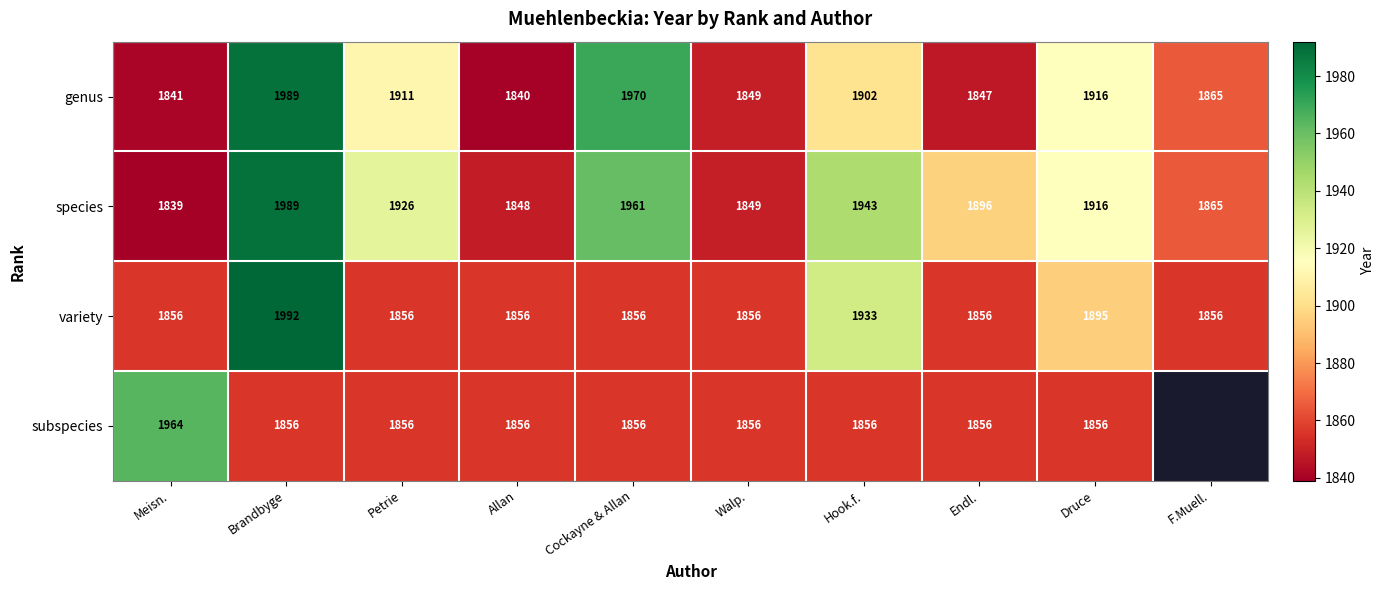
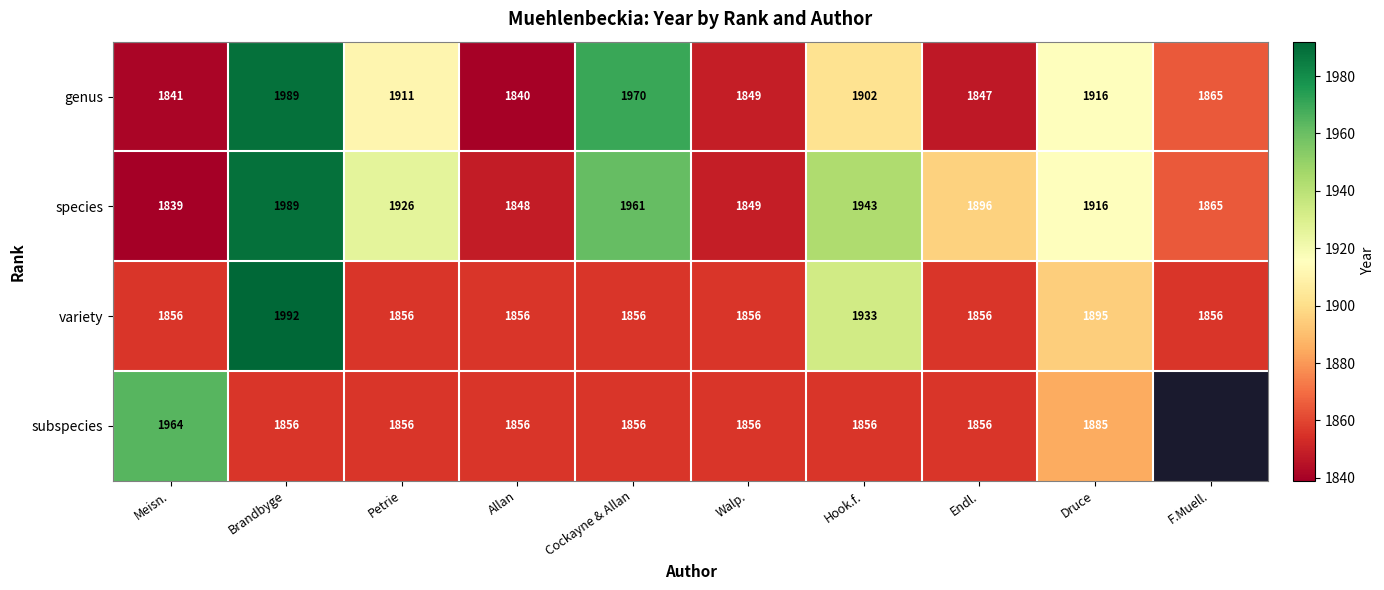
  {
    "genus": {
      "Meisn.": 1841,
      "Brandbyge": 1989,
      "Petrie": 1911,
      "Allan": 1840,
      "Cockayne & Allan": 1970,
      "Walp.": 1849,
      "Hook.f.": 1902,
      "Endl.": 1847,
      "Druce": 1916,
      "F.Muell.": 1865
    },
    "species": {
      "Meisn.": 1839,
      "Brandbyge": 1989,
      "Petrie": 1926,
      "Allan": 1848,
      "Cockayne & Allan": 1961,
      "Walp.": 1849,
      "Hook.f.": 1943,
      "Endl.": 1896,
      "Druce": 1916,
      "F.Muell.": 1865
    },
    "variety": {
      "Meisn.": 1856,
      "Brandbyge": 1992,
      "Petrie": 1856,
      "Allan": 1856,
      "Cockayne & Allan": 1856,
      "Walp.": 1856,
      "Hook.f.": 1933,
      "Endl.": 1856,
      "Druce": 1895,
      "F.Muell.": 1856
    },
    "subspecies": {
      "Meisn.": 1964,
      "Brandbyge": 1856,
      "Petrie": 1856,
      "Allan": 1856,
      "Cockayne & Allan": 1856,
      "Walp.": 1856,
      "Hook.f.": 1856,
      "Endl.": 1856,
-     "Druce": 1856
+     "Druce": 1885
    }
  }
